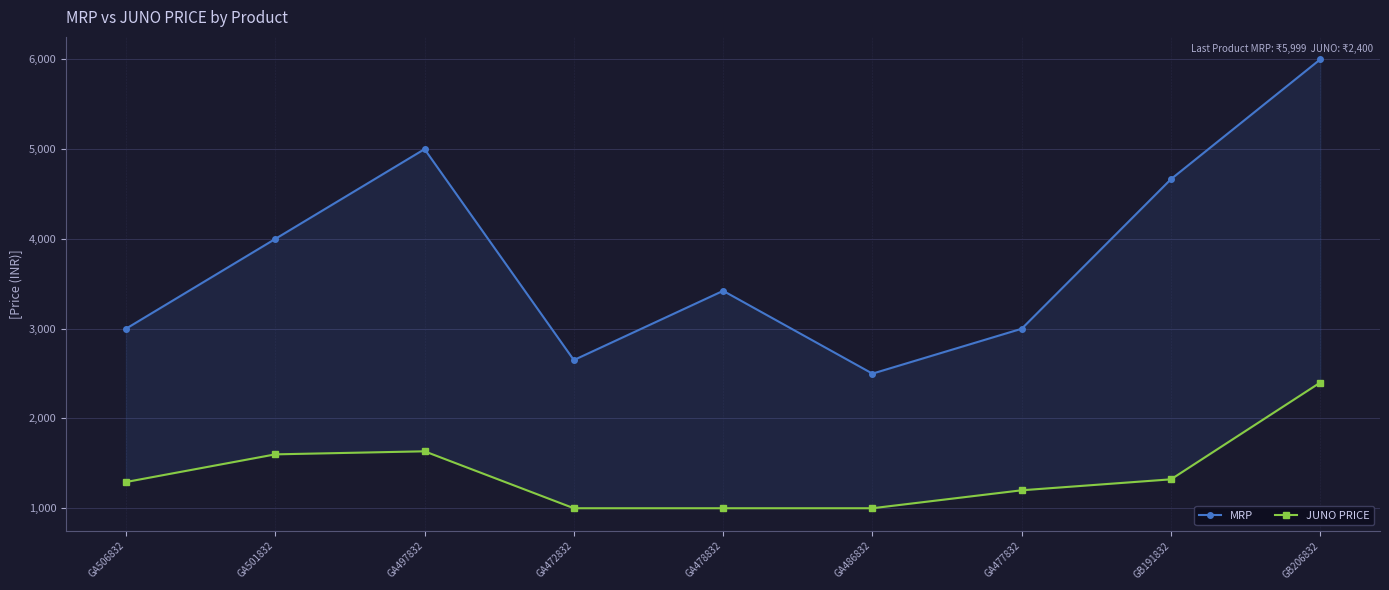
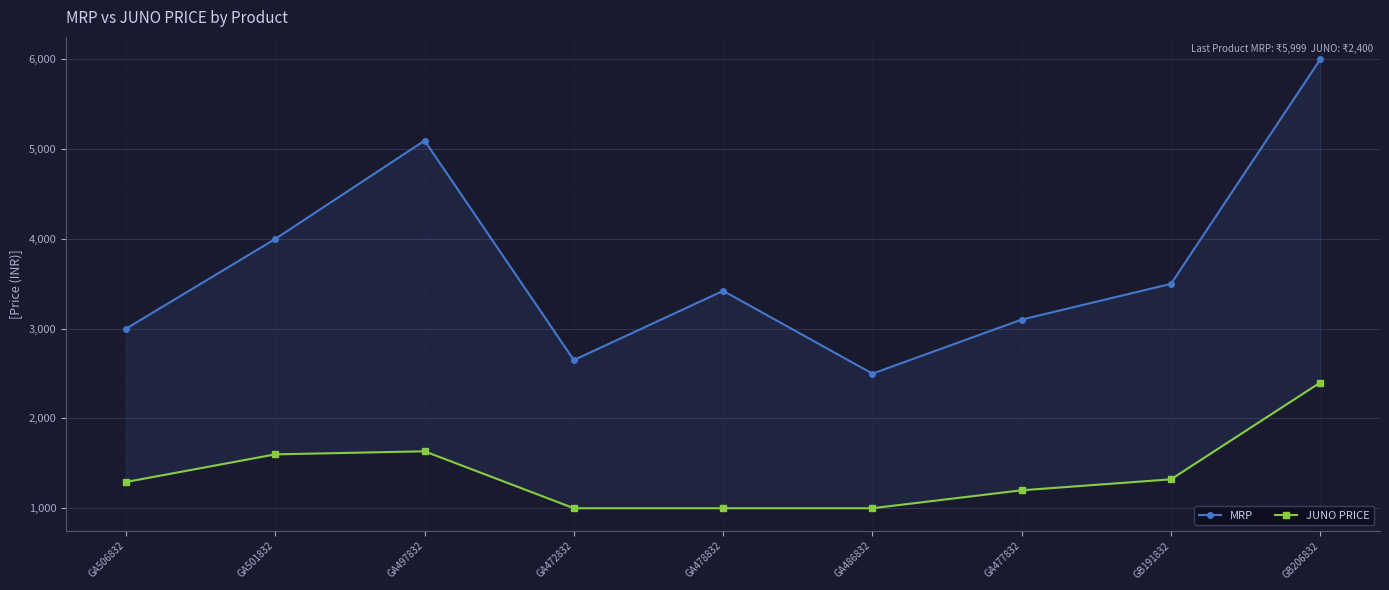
  {
    "MRP": {
      "GA506832": "3,000",
      "GA501832": "4,000",
-     "GA497832": "5,000",
+     "GA497832": "5,100",
      "GA472832": "2,700",
      "GA478832": "3,400",
      "GA486832": "2,500",
-     "GA477832": "3,000",
-     "GB191832": "4,700"
+     "GA477832": "3,100",
+     "GB191832": "3,500"
    },
    "JUNO PRICE": {
      "GA506832": "1,300",
      "GA501832": "1,600",
      "GA497832": "1,600",
      "GA472832": "1,000",
      "GA478832": "1,000",
      "GA486832": "1,000",
      "GA477832": "1,200",
      "GB191832": "1,300",
      "GB206832": "2,400"
    }
  }
